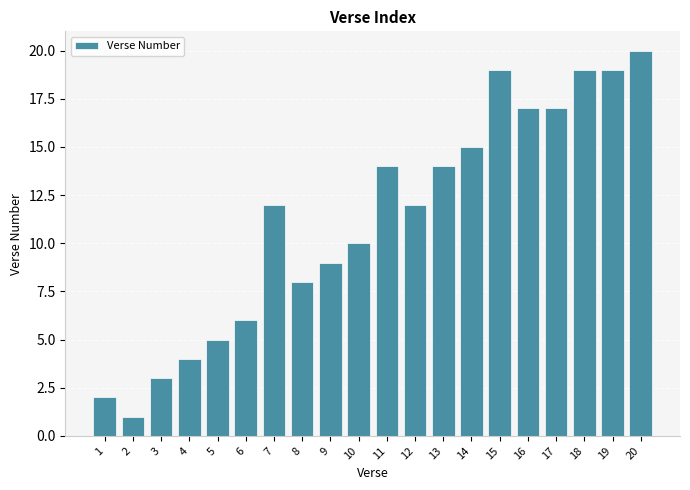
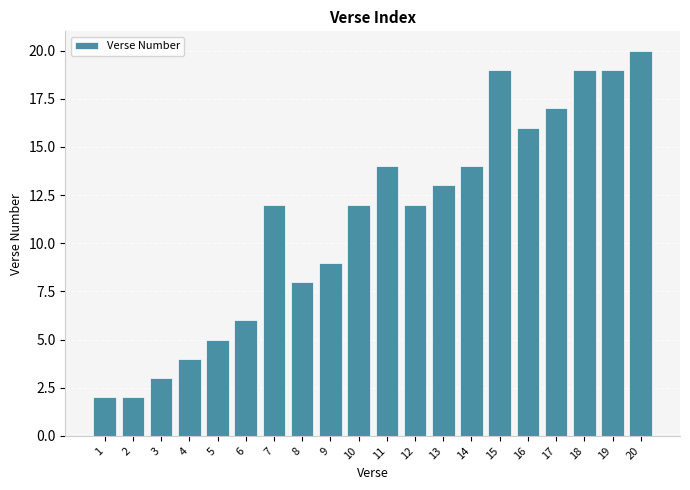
  {
    "1": 2,
-   "2": 1,
+   "2": 2,
    "3": 3,
    "4": 4,
    "5": 5,
    "6": 6,
    "7": 12,
    "8": 8,
    "9": 9,
-   "10": 10,
+   "10": 12,
    "11": 14,
    "12": 12,
-   "13": 14,
-   "14": 15,
+   "13": 13,
+   "14": 14,
    "15": 19,
-   "16": 17,
+   "16": 16,
    "17": 17,
    "18": 19,
    "19": 19,
    "20": 20
  }
